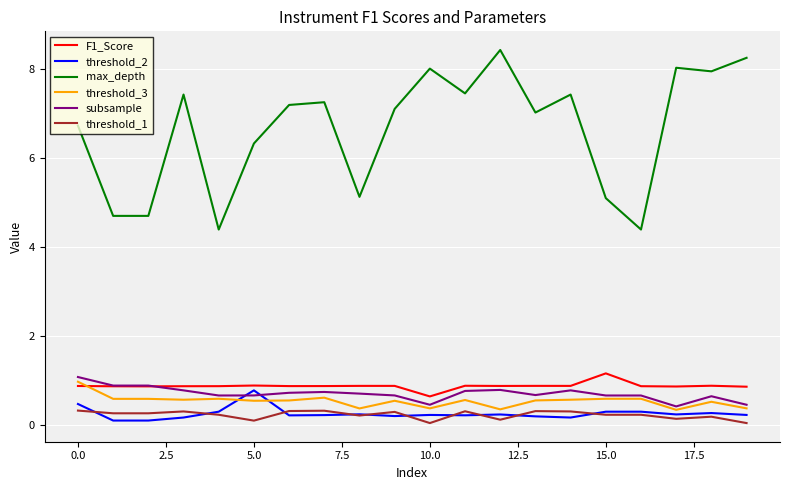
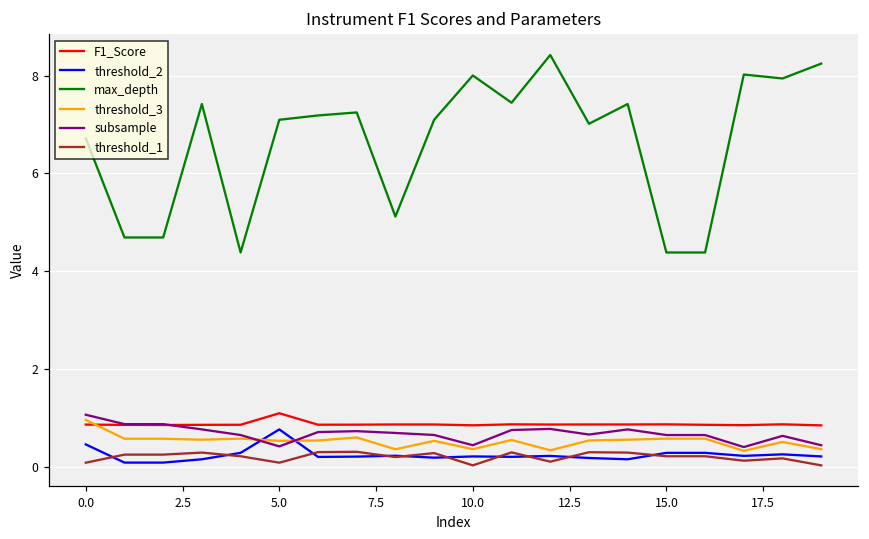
  {
    "F1_Score": {
      "0.0": 0.9,
-     "5.0": 0.9,
-     "10.0": 0.6,
-     "15.0": 1.2
+     "5.0": 1.1,
+     "10.0": 0.9,
+     "15.0": 0.9
    },
    "threshold_2": {
      "0.0": 0.5,
      "5.0": 0.8,
      "10.0": 0.2,
      "15.0": 0.3
    },
    "max_depth": {
-     "5.0": 6.3,
+     "5.0": 7.1,
      "10.0": 8.0,
-     "15.0": 5.1
+     "15.0": 4.4
    },
    "threshold_3": {
      "0.0": 1.0,
      "5.0": 0.5,
      "10.0": 0.4,
      "15.0": 0.6
    },
    "subsample": {
      "0.0": 1.1,
-     "5.0": 0.7,
+     "5.0": 0.4,
      "10.0": 0.4,
      "15.0": 0.7
    },
    "threshold_1": {
-     "0.0": 0.3,
+     "0.0": 0.1,
      "5.0": 0.1,
      "10.0": 0.0,
      "15.0": 0.2
    }
  }
